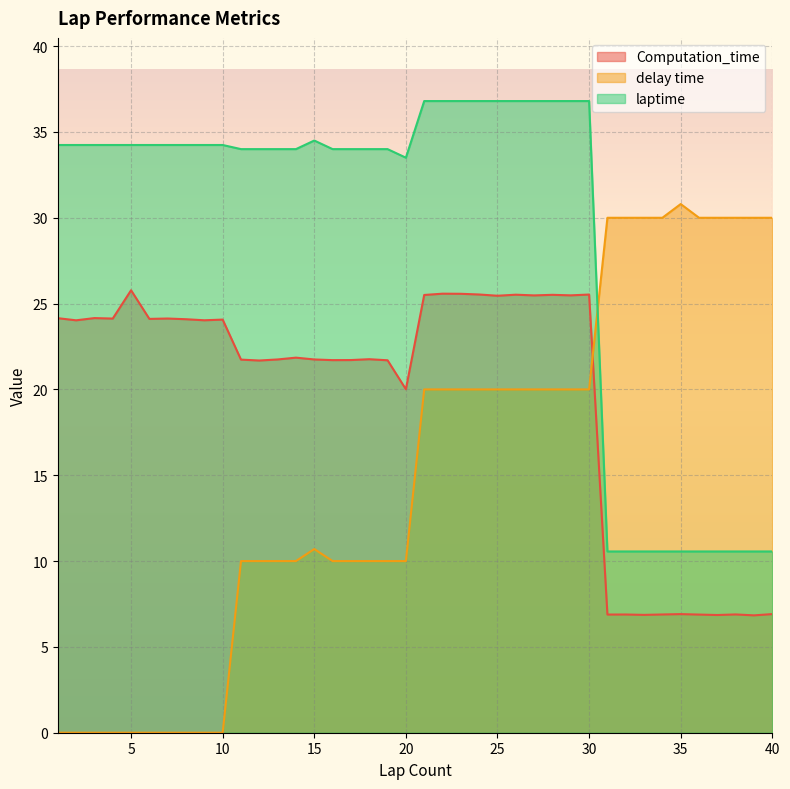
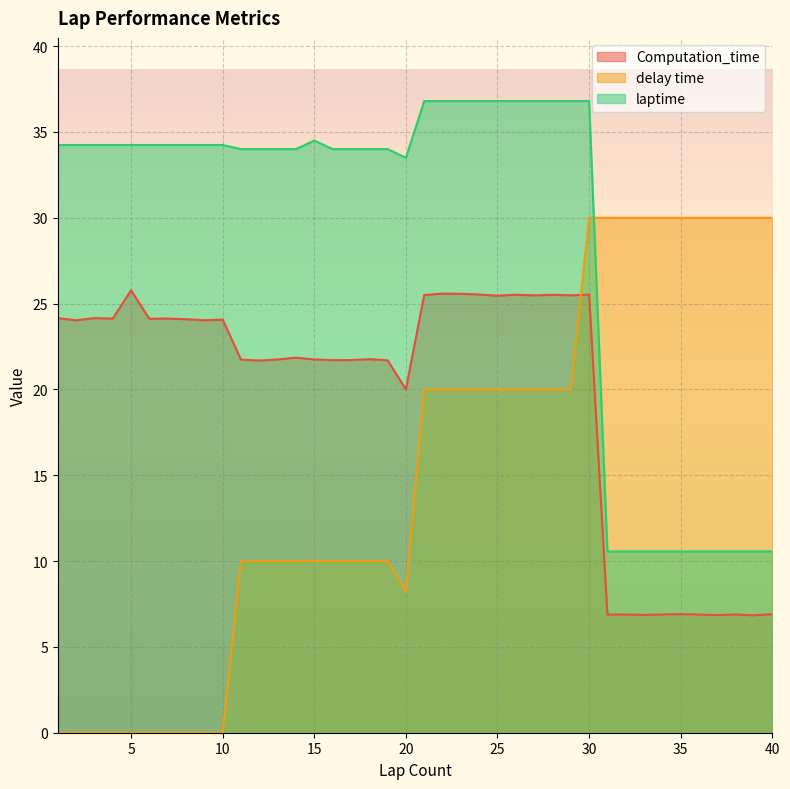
  {
    "Computation_time": {
      "5": 25.8,
      "10": 24.1,
      "15": 21.7,
      "20": 20.0,
      "25": 25.5,
      "30": 25.5,
      "35": 6.9,
      "40": 6.9
    },
    "delay time": {
      "5": 0.0,
      "10": 0.0,
-     "15": 10.7,
-     "20": 10.0,
+     "15": 10.0,
+     "20": 8.2,
      "25": 20.0,
-     "30": 20,
-     "35": 30.8,
+     "30": 30,
+     "35": 30.0,
      "40": 30.0
    },
    "laptime": {
      "5": 34.2,
      "10": 34.2,
      "15": 34.5,
      "20": 33.5,
      "25": 36.8,
      "30": 36.8,
      "35": 10.6,
      "40": 10.6
    }
  }
